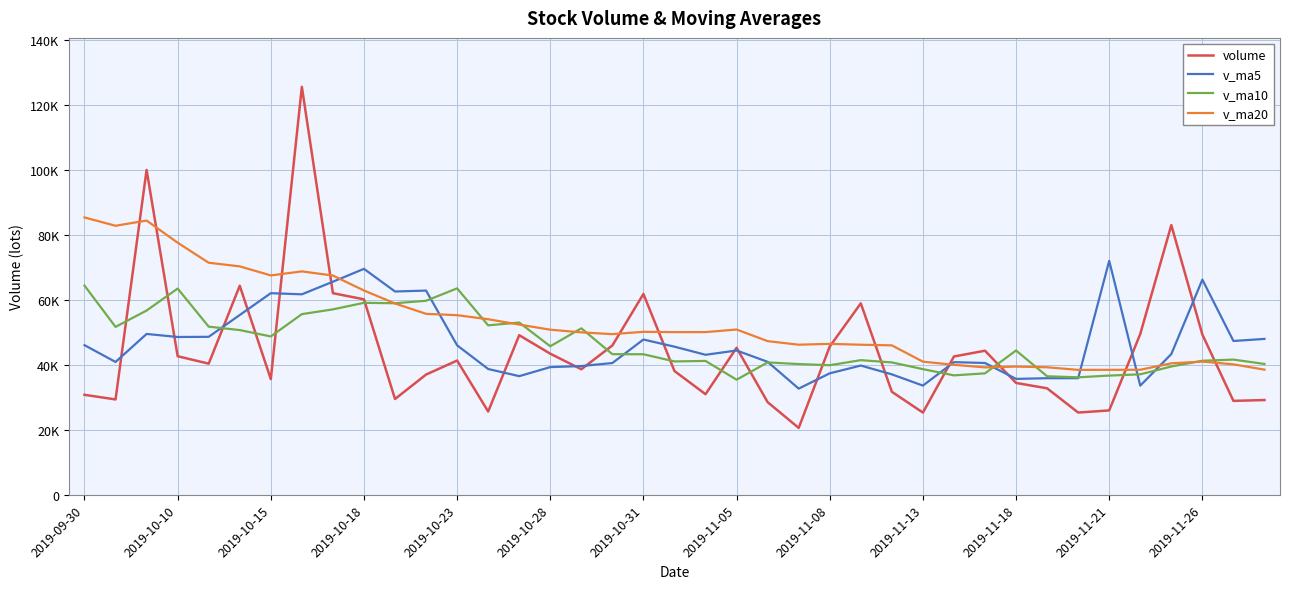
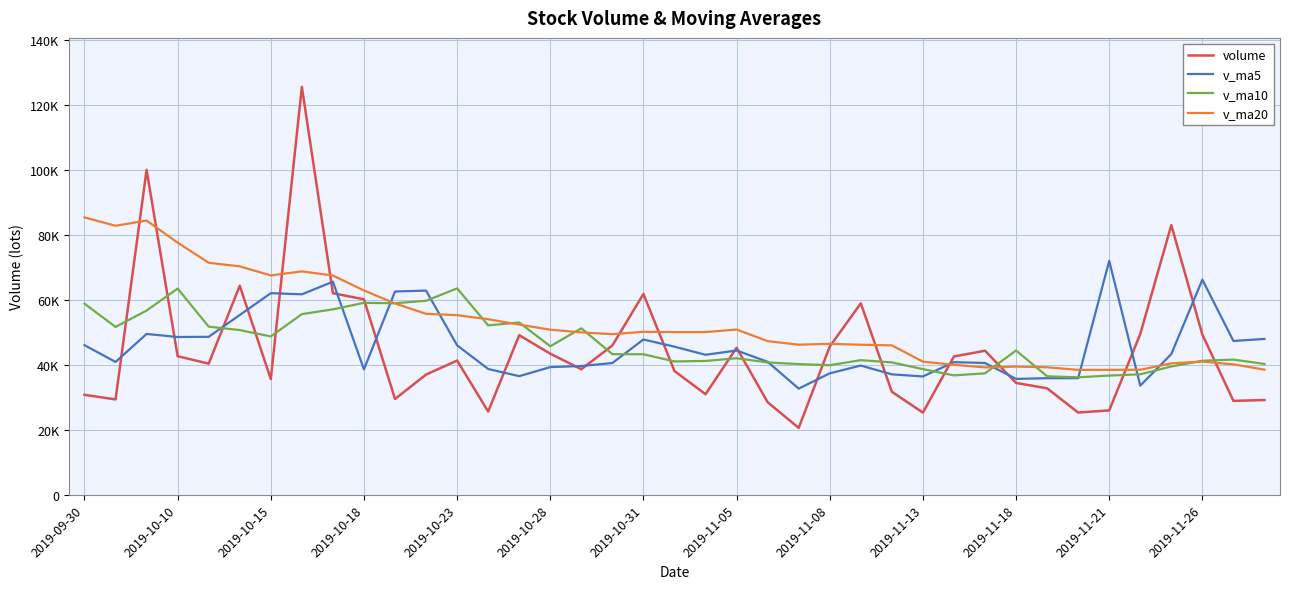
  {
    "v_ma5": {
      "2019-09-30": 46000,
      "2019-10-10": 49000,
      "2019-10-15": 62000,
-     "2019-10-18": 70000,
+     "2019-10-18": 39000,
      "2019-10-23": 46000,
      "2019-10-28": 39000,
      "2019-10-31": 48000,
      "2019-11-05": 44000,
      "2019-11-08": 37000,
-     "2019-11-13": 34000,
+     "2019-11-13": 36000,
      "2019-11-18": 36000,
      "2019-11-21": 72000,
      "2019-11-26": 66000
    },
    "v_ma10": {
-     "2019-09-30": 64000,
+     "2019-09-30": 59000,
      "2019-10-10": 64000,
      "2019-10-15": 49000,
      "2019-10-18": 59000,
      "2019-10-23": 64000,
      "2019-10-28": 46000,
      "2019-10-31": 43000,
-     "2019-11-05": 35000,
+     "2019-11-05": 42000,
      "2019-11-08": 40000,
      "2019-11-13": 39000,
      "2019-11-18": 44000,
      "2019-11-21": 37000
    }
  }
